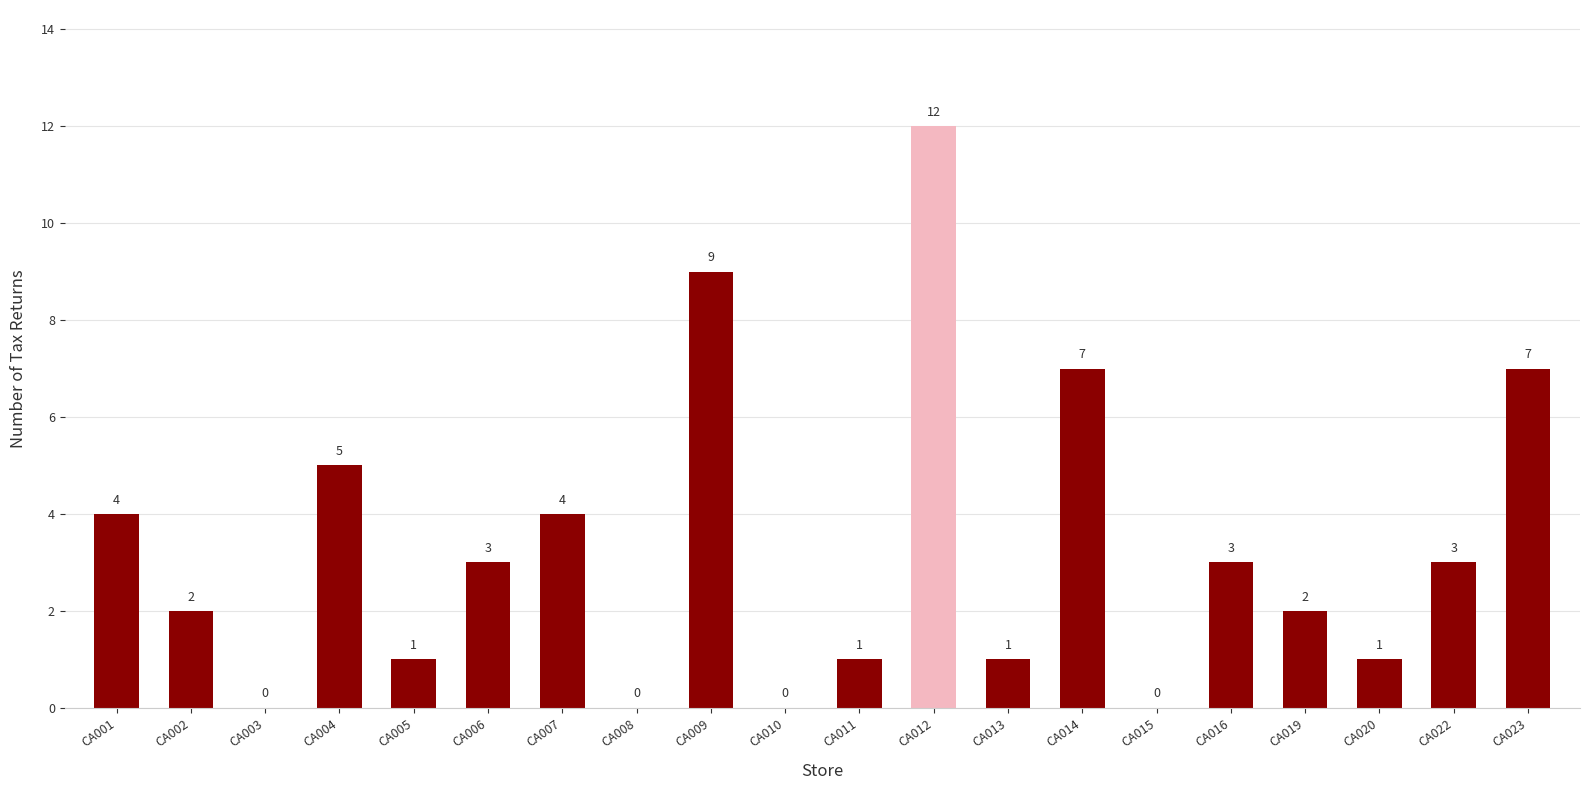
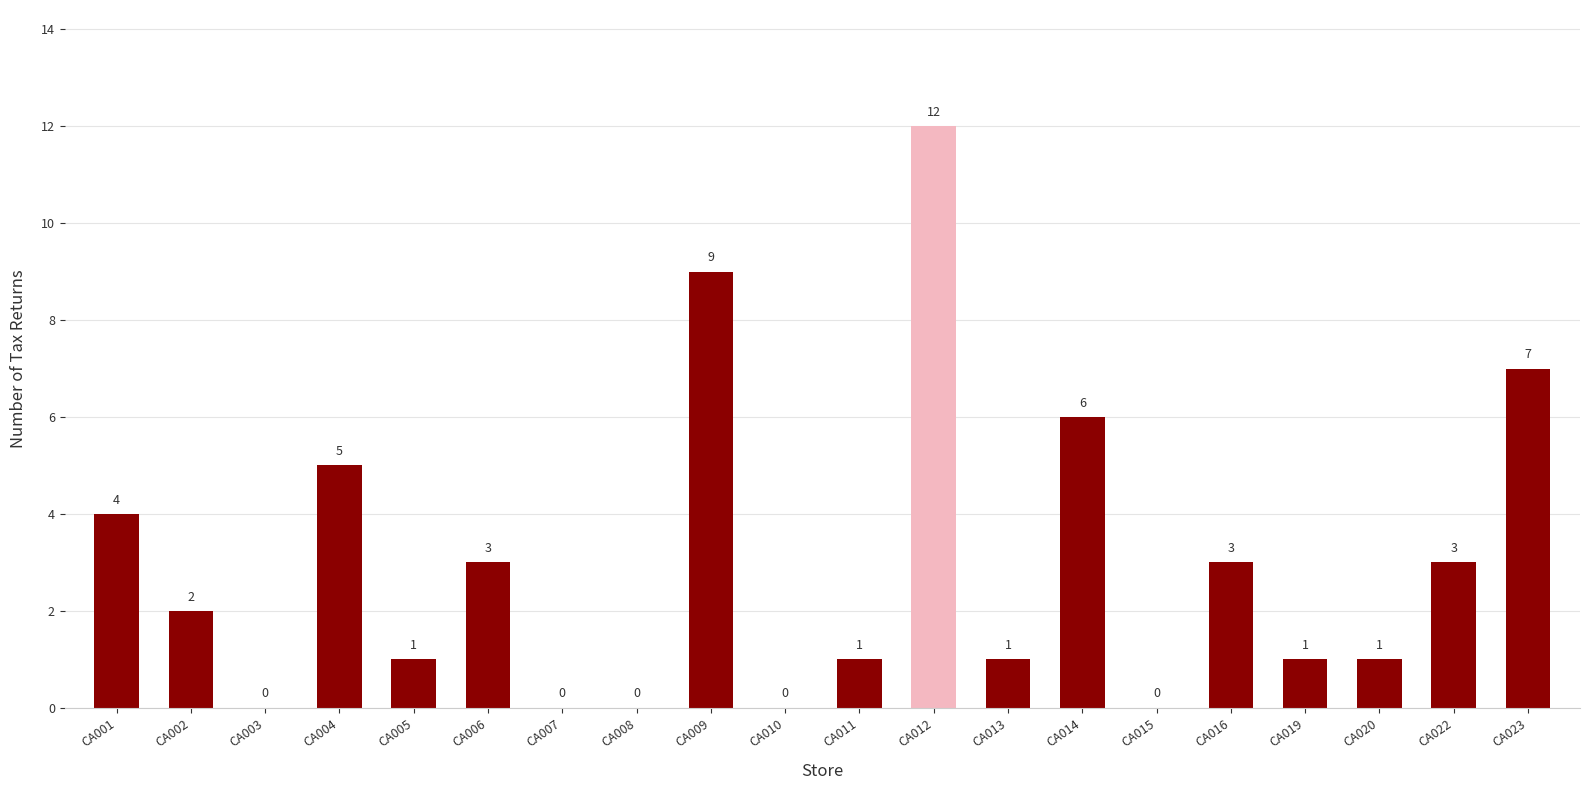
  {
    "CA001": 4,
    "CA002": 2,
    "CA003": 0,
    "CA004": 5,
    "CA005": 1,
    "CA006": 3,
-   "CA007": 4,
+   "CA007": 0,
    "CA008": 0,
    "CA009": 9,
    "CA010": 0,
    "CA011": 1,
    "CA012": 12,
    "CA013": 1,
-   "CA014": 7,
+   "CA014": 6,
    "CA015": 0,
    "CA016": 3,
-   "CA019": 2,
+   "CA019": 1,
    "CA020": 1,
    "CA022": 3,
    "CA023": 7
  }
